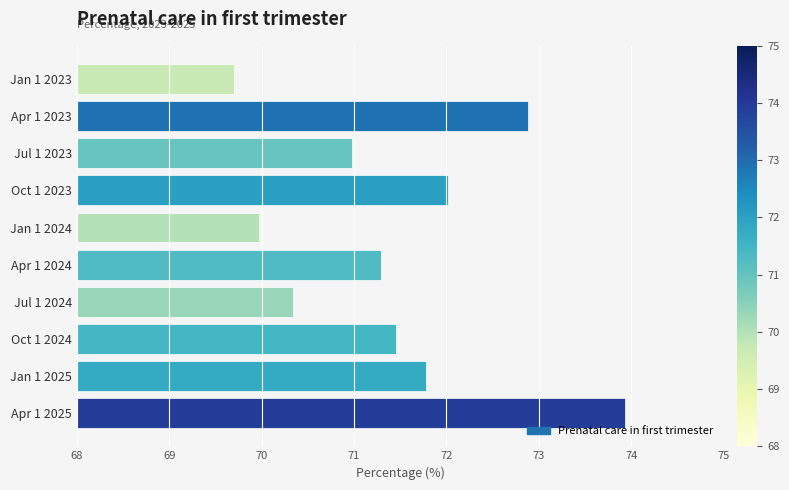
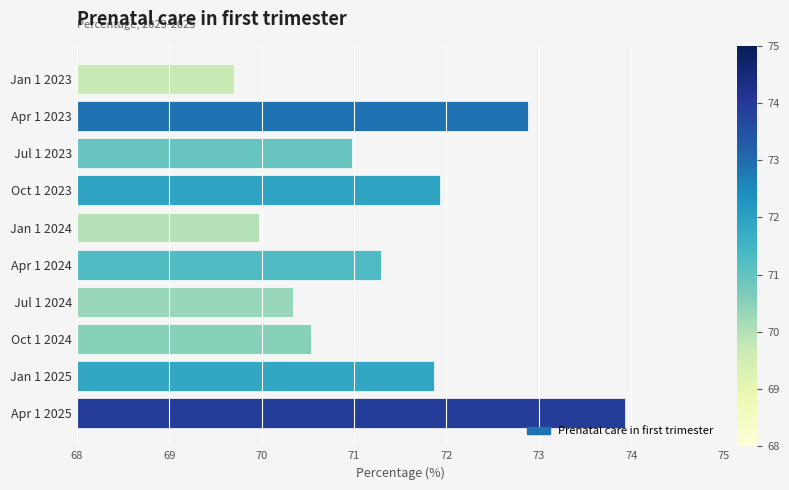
  {
    "Jan 1 2023": 69.7,
    "Apr 1 2023": 72.9,
    "Jul 1 2023": 71.0,
-   "Oct 1 2023": 72.0,
+   "Oct 1 2023": 71.9,
    "Jan 1 2024": 70.0,
    "Apr 1 2024": 71.3,
    "Jul 1 2024": 70.3,
-   "Oct 1 2024": 71.5,
-   "Jan 1 2025": 71.8,
+   "Oct 1 2024": 70.5,
+   "Jan 1 2025": 71.9,
    "Apr 1 2025": 73.9
  }
